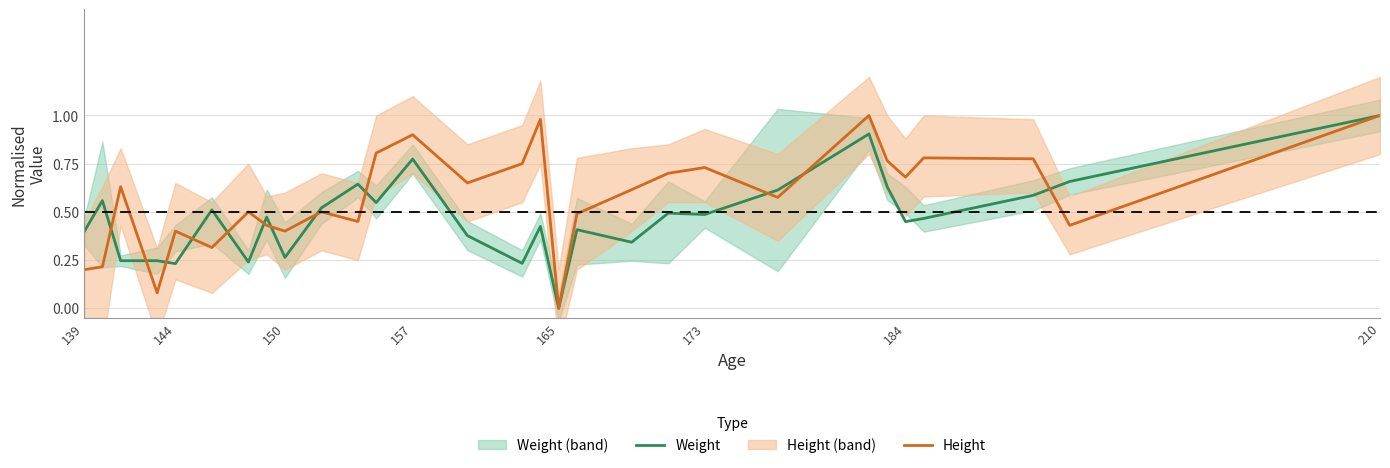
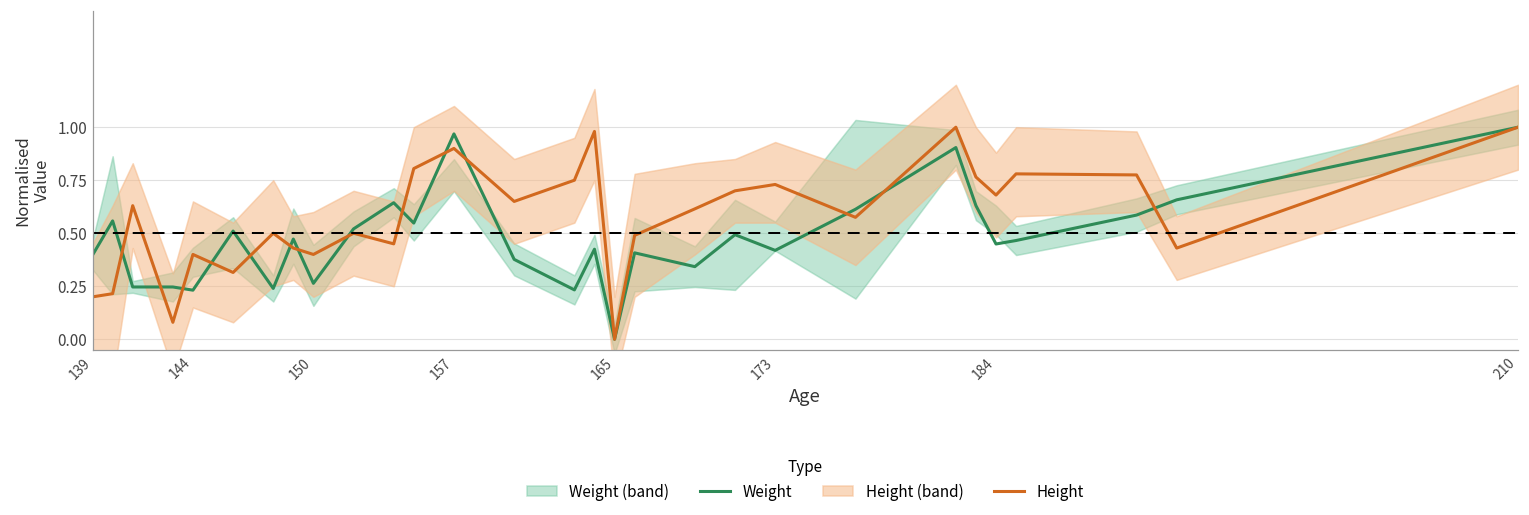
  {
    "Weight": {
      "139": 0.40,
      "144": 0.23,
      "150": 0.26,
-     "157": 0.77,
-     "173": 0.49,
+     "157": 0.97,
+     "173": 0.42,
      "184": 0.45
    },
    "Height": {
      "139": 0.20,
      "144": 0.40,
      "150": 0.40,
      "157": 0.90,
      "173": 0.73,
      "184": 0.68
    }
  }
